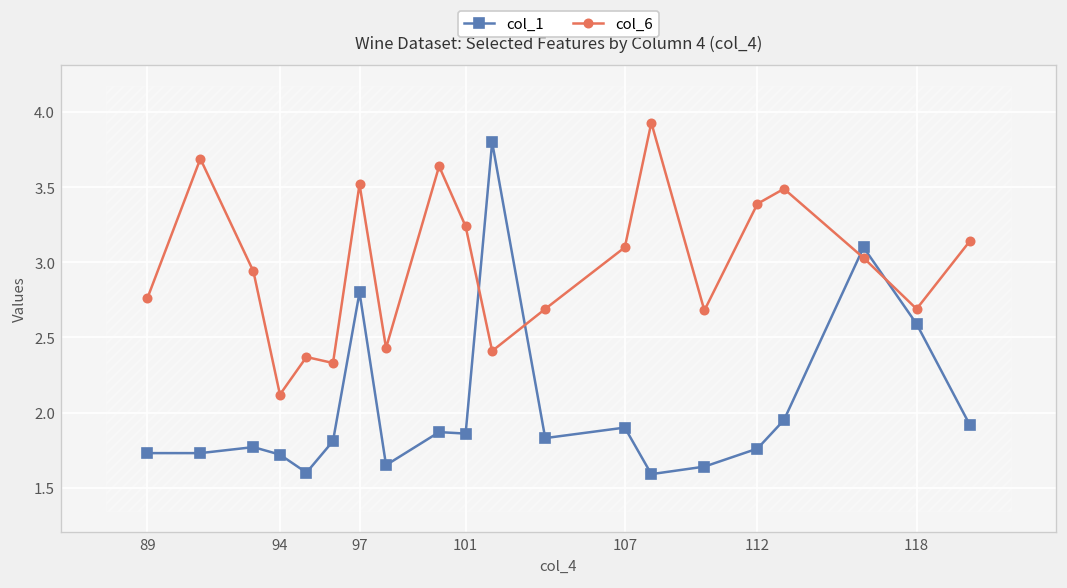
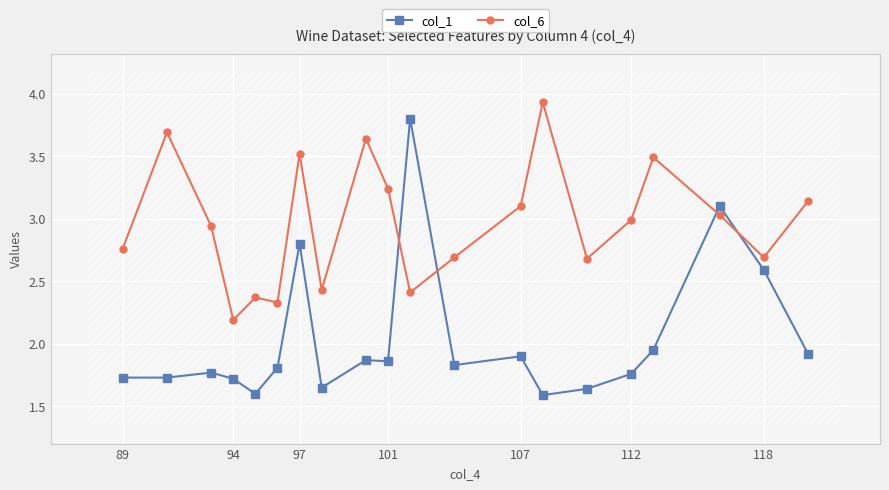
  {
    "col_6": {
      "89": 2.76,
-     "94": 2.12,
+     "94": 2.19,
      "97": 3.52,
      "101": 3.24,
      "107": 3.10,
-     "112": 3.39,
+     "112": 2.99,
      "118": 2.69
    }
  }
